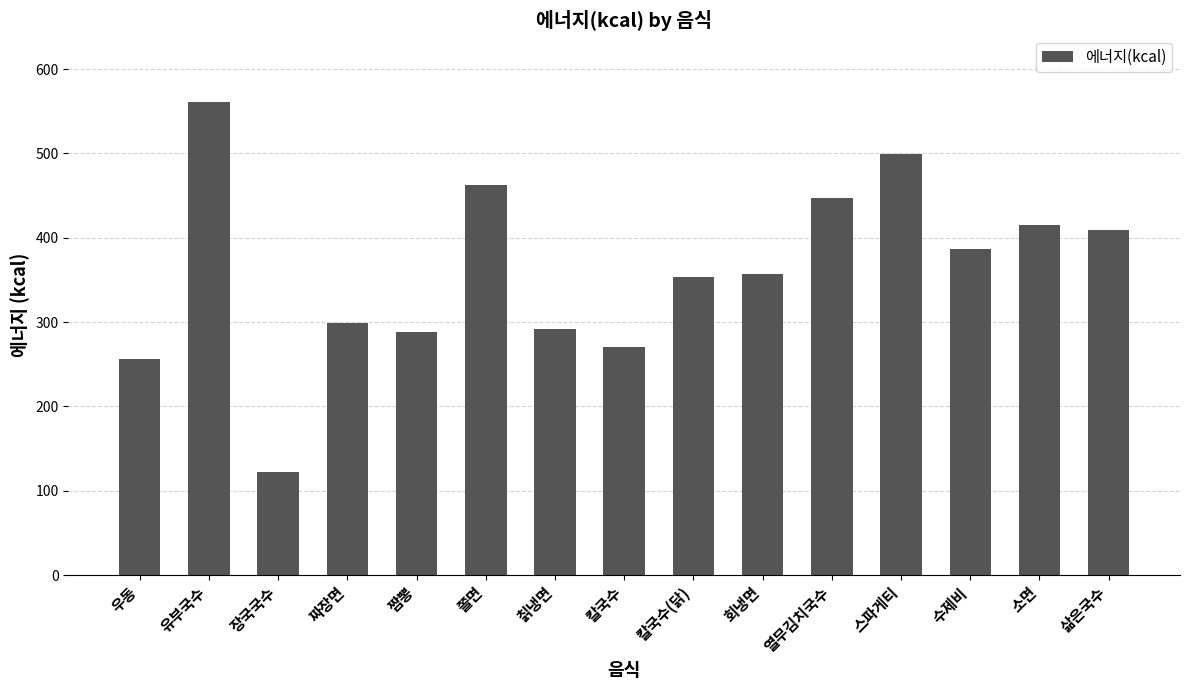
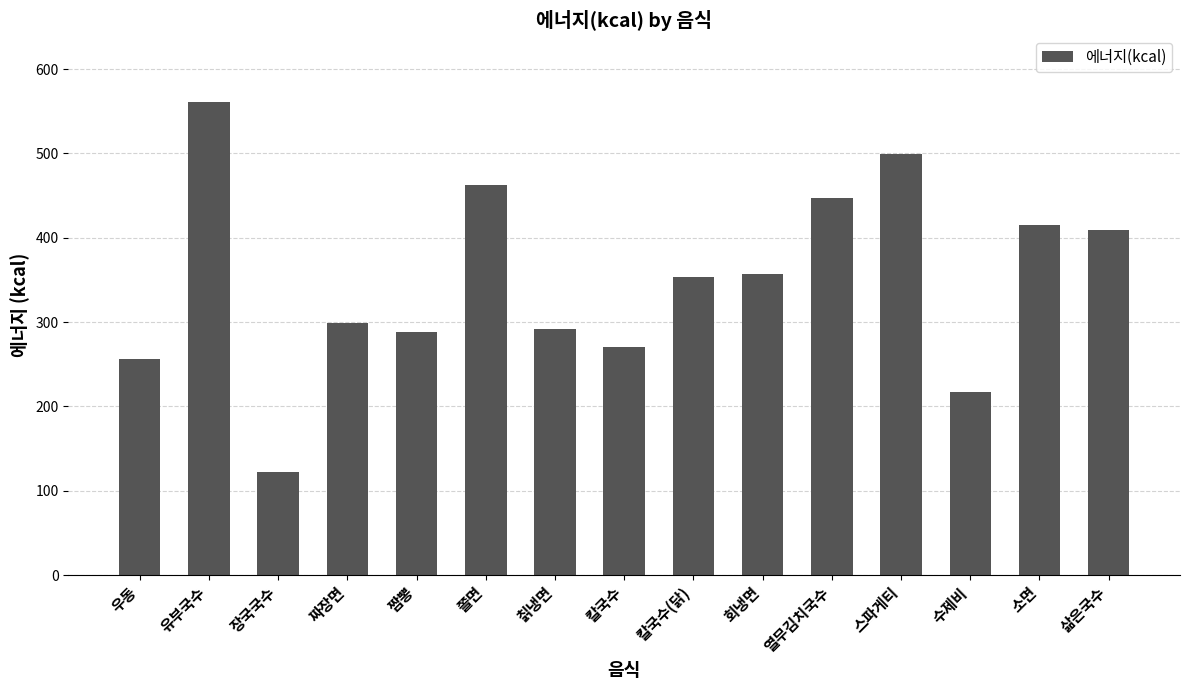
  {
    "우동": 260,
    "유부국수": 560,
    "장국국수": 120,
    "짜장면": 300,
    "짬뽕": 290,
    "쫄면": 460,
    "칡냉면": 290,
    "칼국수": 270,
    "칼국수(닭)": 350,
    "회냉면": 360,
    "열무김치국수": 450,
    "스파게티": 500,
-   "수제비": 390,
+   "수제비": 220,
    "소면": 420,
    "삶은국수": 410
  }
